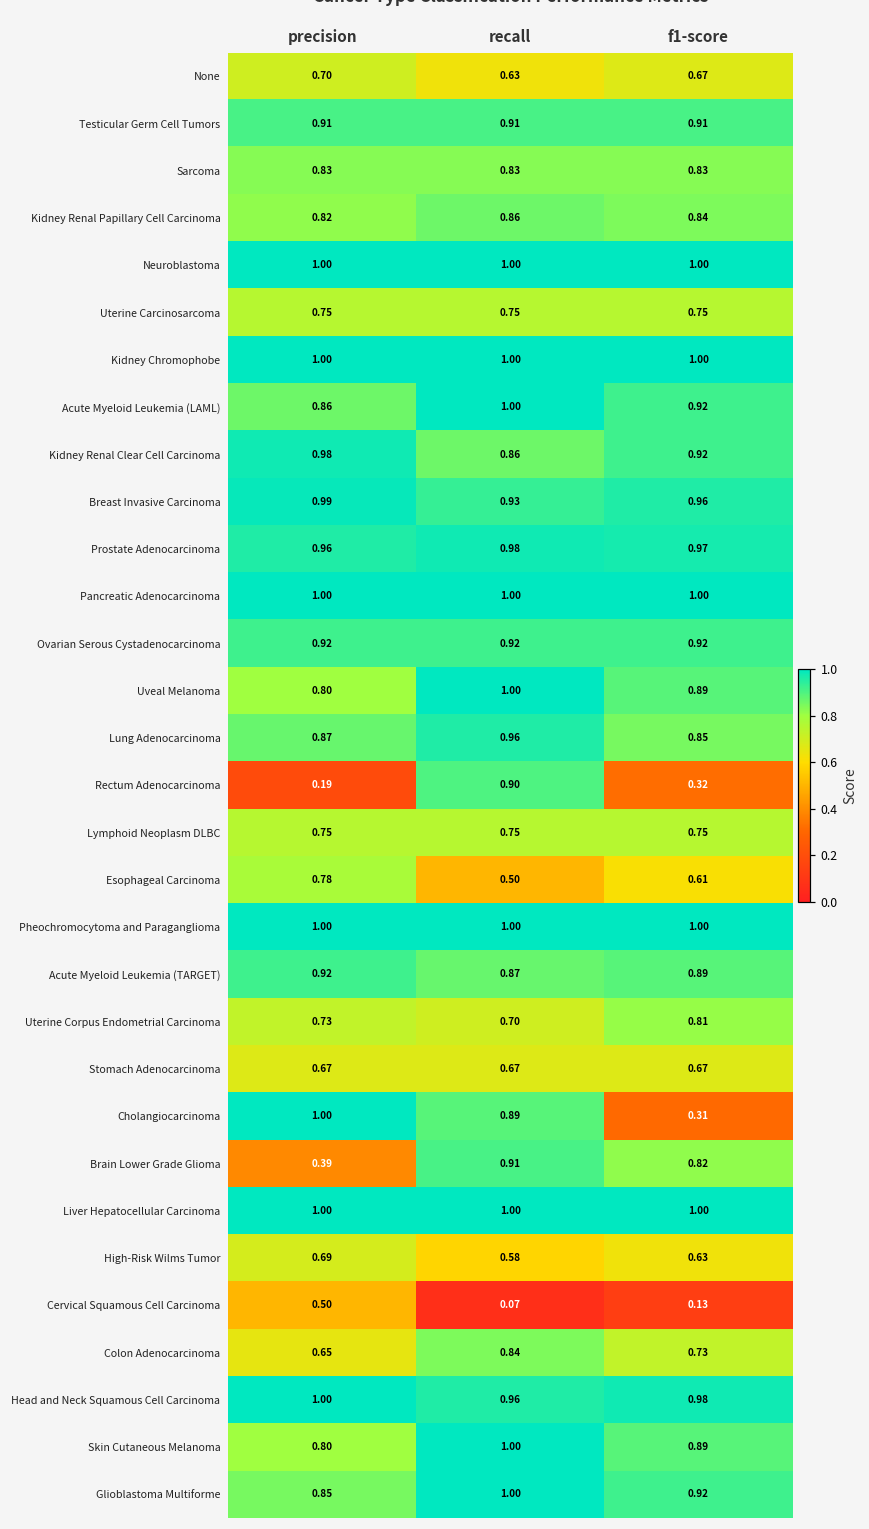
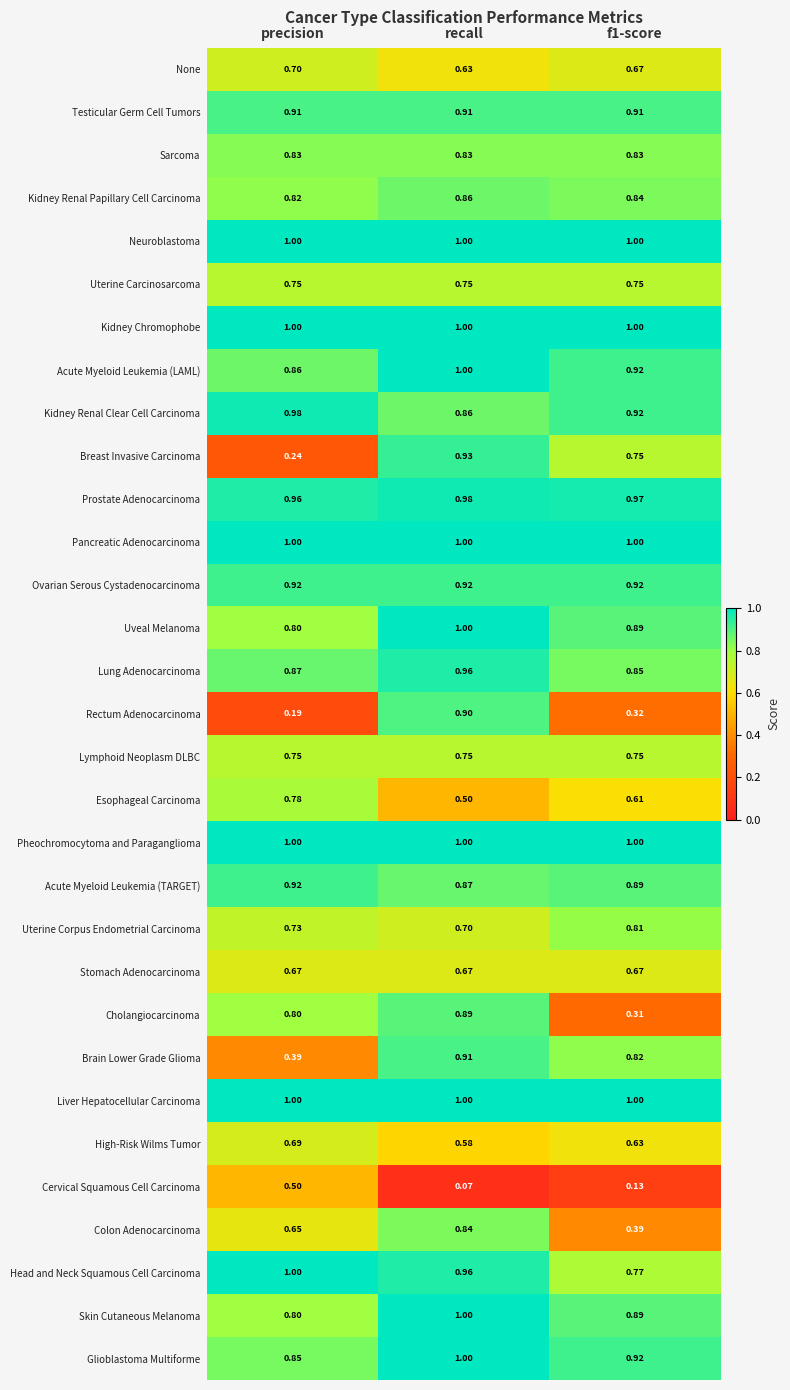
  {
    "None": {
      "precision": 0.70,
      "recall": 0.63,
      "f1-score": 0.67
    },
    "Testicular Germ Cell Tumors": {
      "precision": 0.91,
      "recall": 0.91,
      "f1-score": 0.91
    },
    "Sarcoma": {
      "precision": 0.83,
      "recall": 0.83,
      "f1-score": 0.83
    },
    "Kidney Renal Papillary Cell Carcinoma": {
      "precision": 0.82,
      "recall": 0.86,
      "f1-score": 0.84
    },
    "Neuroblastoma": {
      "precision": 1.00,
      "recall": 1.00,
      "f1-score": 1.00
    },
    "Uterine Carcinosarcoma": {
      "precision": 0.75,
      "recall": 0.75,
      "f1-score": 0.75
    },
    "Kidney Chromophobe": {
      "precision": 1.00,
      "recall": 1.00,
      "f1-score": 1.00
    },
    "Acute Myeloid Leukemia (LAML)": {
      "precision": 0.86,
      "recall": 1.00,
      "f1-score": 0.92
    },
    "Kidney Renal Clear Cell Carcinoma": {
      "precision": 0.98,
      "recall": 0.86,
      "f1-score": 0.92
    },
    "Breast Invasive Carcinoma": {
-     "precision": 0.99,
+     "precision": 0.24,
      "recall": 0.93,
-     "f1-score": 0.96
+     "f1-score": 0.75
    },
    "Prostate Adenocarcinoma": {
      "precision": 0.96,
      "recall": 0.98,
      "f1-score": 0.97
    },
    "Pancreatic Adenocarcinoma": {
      "precision": 1.00,
      "recall": 1.00,
      "f1-score": 1.00
    },
    "Ovarian Serous Cystadenocarcinoma": {
      "precision": 0.92,
      "recall": 0.92,
      "f1-score": 0.92
    },
    "Uveal Melanoma": {
      "precision": 0.80,
      "recall": 1.00,
      "f1-score": 0.89
    },
    "Lung Adenocarcinoma": {
      "precision": 0.87,
      "recall": 0.96,
      "f1-score": 0.85
    },
    "Rectum Adenocarcinoma": {
      "precision": 0.19,
      "recall": 0.90,
      "f1-score": 0.32
    },
    "Lymphoid Neoplasm DLBC": {
      "precision": 0.75,
      "recall": 0.75,
      "f1-score": 0.75
    },
    "Esophageal Carcinoma": {
      "precision": 0.78,
      "recall": 0.50,
      "f1-score": 0.61
    },
    "Pheochromocytoma and Paraganglioma": {
      "precision": 1.00,
      "recall": 1.00,
      "f1-score": 1.00
    },
    "Acute Myeloid Leukemia (TARGET)": {
      "precision": 0.92,
      "recall": 0.87,
      "f1-score": 0.89
    },
    "Uterine Corpus Endometrial Carcinoma": {
      "precision": 0.73,
      "recall": 0.70,
      "f1-score": 0.81
    },
    "Stomach Adenocarcinoma": {
      "precision": 0.67,
      "recall": 0.67,
      "f1-score": 0.67
    },
    "Cholangiocarcinoma": {
-     "precision": 1.00,
+     "precision": 0.80,
      "recall": 0.89,
      "f1-score": 0.31
    },
    "Brain Lower Grade Glioma": {
      "precision": 0.39,
      "recall": 0.91,
      "f1-score": 0.82
    },
    "Liver Hepatocellular Carcinoma": {
      "precision": 1.00,
      "recall": 1.00,
      "f1-score": 1.00
    },
    "High-Risk Wilms Tumor": {
      "precision": 0.69,
      "recall": 0.58,
      "f1-score": 0.63
    },
    "Cervical Squamous Cell Carcinoma": {
      "precision": 0.50,
      "recall": 0.07,
      "f1-score": 0.13
    },
    "Colon Adenocarcinoma": {
      "precision": 0.65,
      "recall": 0.84,
-     "f1-score": 0.73
+     "f1-score": 0.39
    },
    "Head and Neck Squamous Cell Carcinoma": {
      "precision": 1.00,
      "recall": 0.96,
-     "f1-score": 0.98
+     "f1-score": 0.77
    },
    "Skin Cutaneous Melanoma": {
      "precision": 0.80,
      "recall": 1.00,
      "f1-score": 0.89
    },
    "Glioblastoma Multiforme": {
      "precision": 0.85,
      "recall": 1.00,
      "f1-score": 0.92
    }
  }
